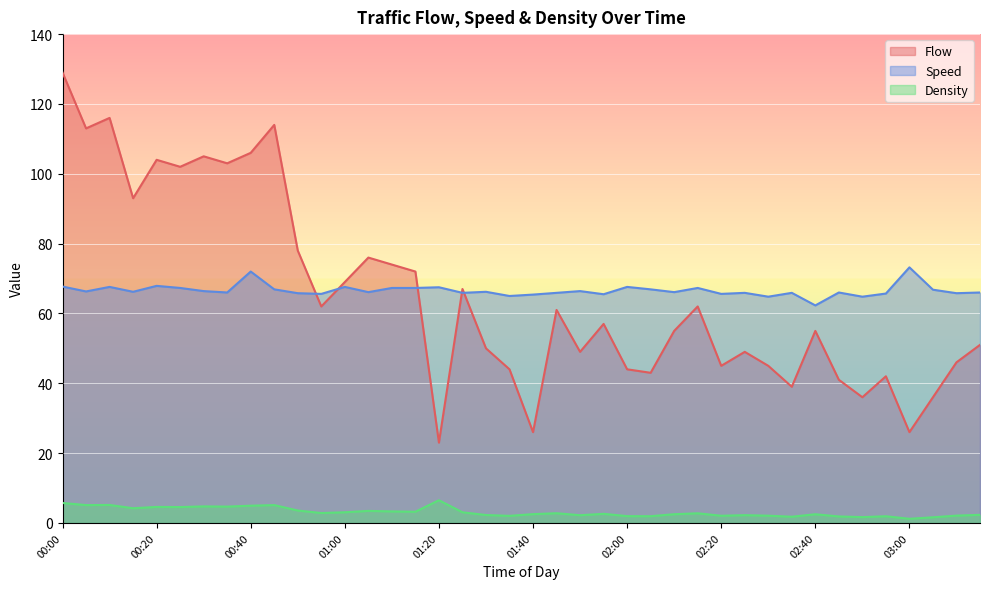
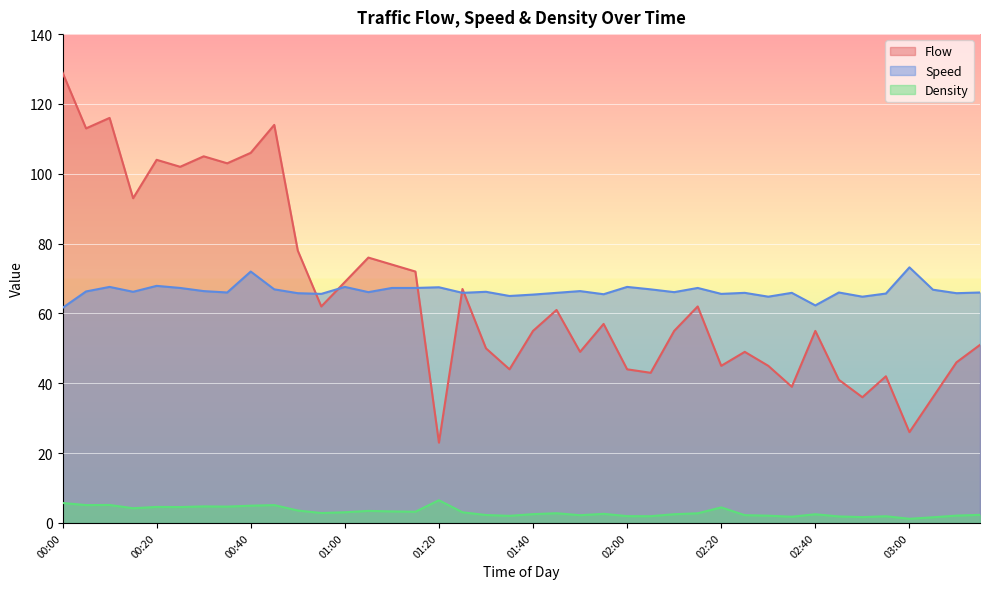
  {
    "Flow": {
      "00:00": 129,
      "00:20": 104,
      "00:40": 106,
      "01:00": 69,
      "01:20": 23,
-     "01:40": 26,
+     "01:40": 55,
      "02:00": 44,
      "02:20": 45,
      "02:40": 55,
      "03:00": 26
    },
    "Speed": {
-     "00:00": 68,
+     "00:00": 62,
      "00:20": 68,
      "00:40": 72,
      "01:00": 68,
      "01:20": 68,
      "01:40": 65,
      "02:00": 68,
      "02:20": 66,
      "02:40": 62,
      "03:00": 73
    },
    "Density": {
      "00:00": 6,
      "00:20": 5,
      "00:40": 5,
      "01:00": 3,
      "01:20": 7,
      "01:40": 3,
      "02:00": 2,
-     "02:20": 2,
+     "02:20": 4,
      "02:40": 2,
      "03:00": 1
    }
  }
